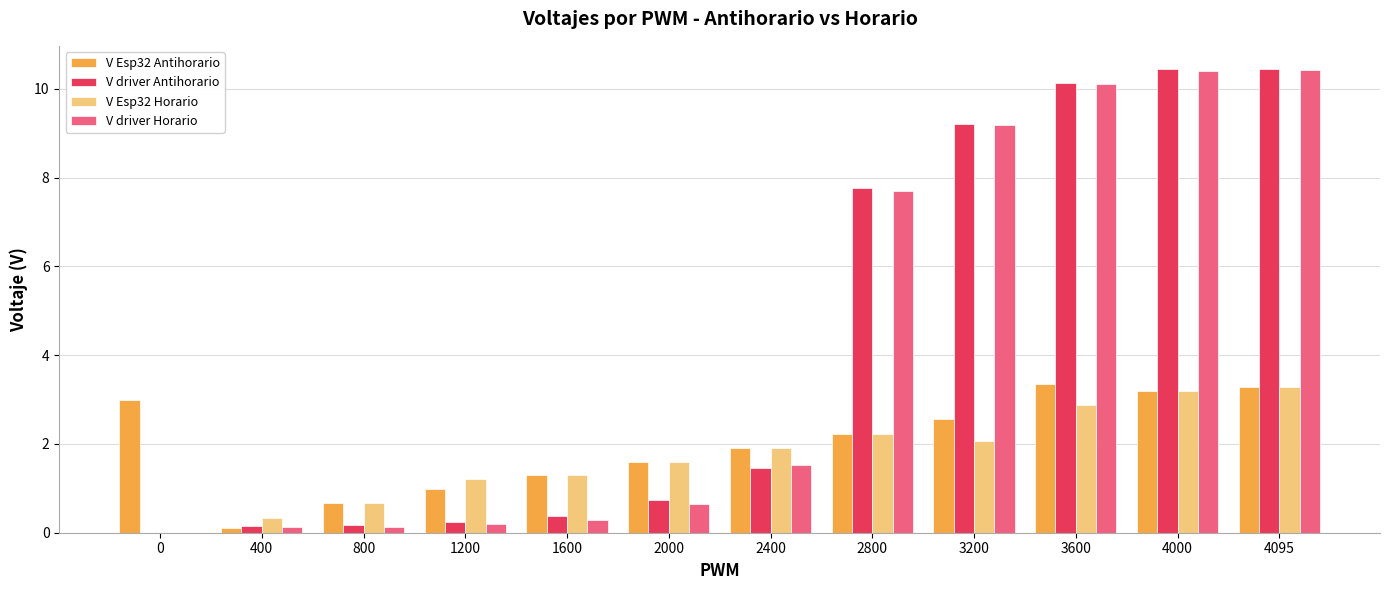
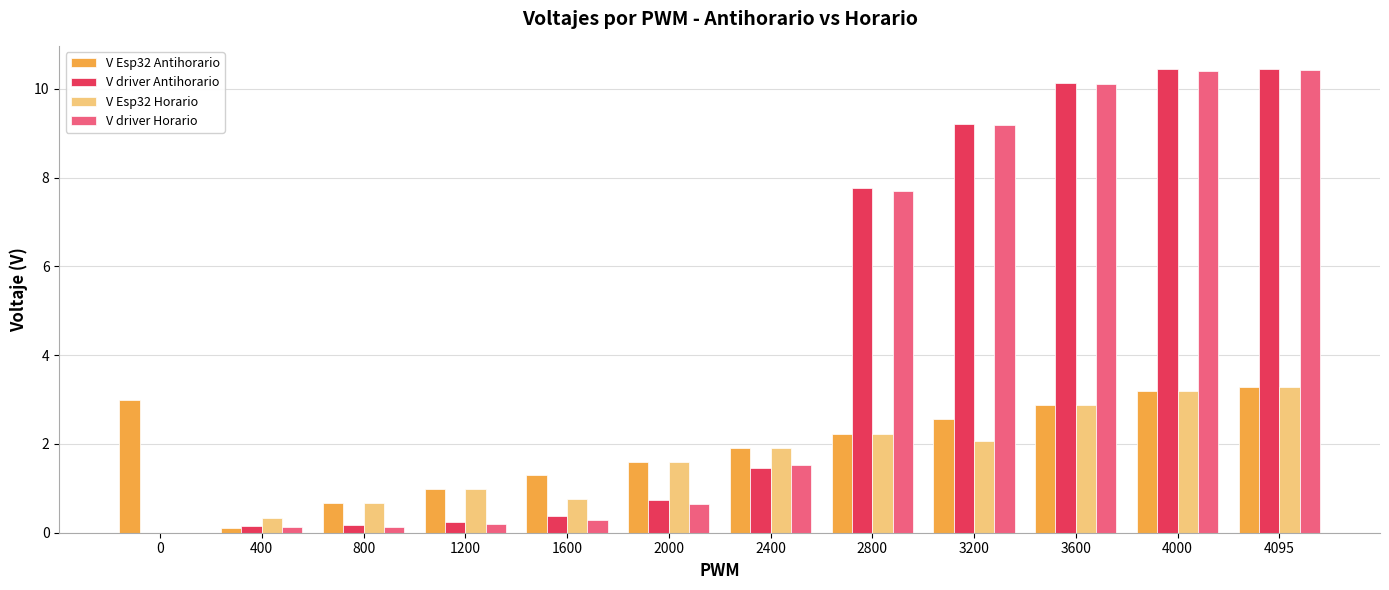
  {
    "V Esp32 Antihorario": {
      "0": 3.0,
      "400": 0.1,
      "800": 0.7,
      "1200": 1.0,
      "1600": 1.3,
      "2000": 1.6,
      "2400": 1.9,
      "2800": 2.2,
      "3200": 2.6,
-     "3600": 3.3,
+     "3600": 2.9,
      "4000": 3.2,
      "4095": 3.3
    },
    "V Esp32 Horario": {
      "0": 0.0,
      "400": 0.3,
      "800": 0.7,
-     "1200": 1.2,
-     "1600": 1.3,
+     "1200": 1.0,
+     "1600": 0.8,
      "2000": 1.6,
      "2400": 1.9,
      "2800": 2.2,
      "3200": 2.1,
      "3600": 2.9,
      "4000": 3.2,
      "4095": 3.3
    }
  }
